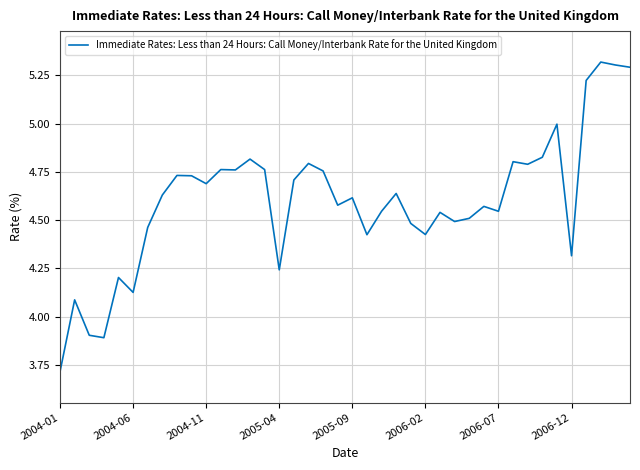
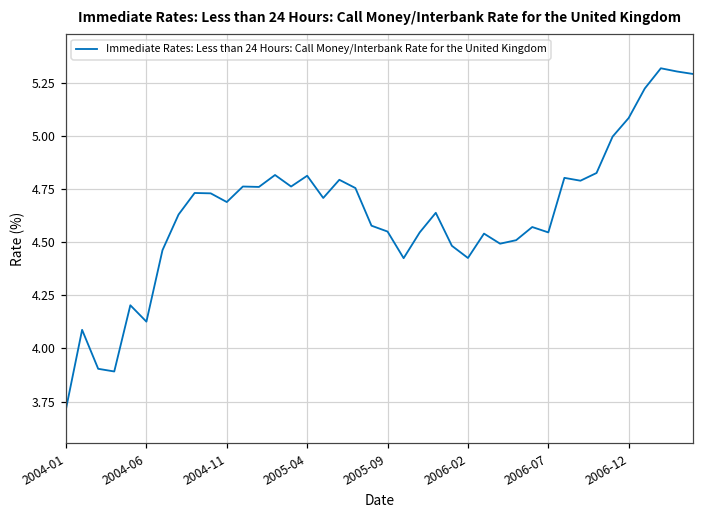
  {
    "2004-01": 3.72,
    "2004-06": 4.13,
    "2004-11": 4.69,
-   "2005-04": 4.24,
-   "2005-09": 4.62,
+   "2005-04": 4.81,
+   "2005-09": 4.55,
    "2006-02": 4.43,
    "2006-07": 4.55,
-   "2006-12": 4.32
+   "2006-12": 5.08
  }
